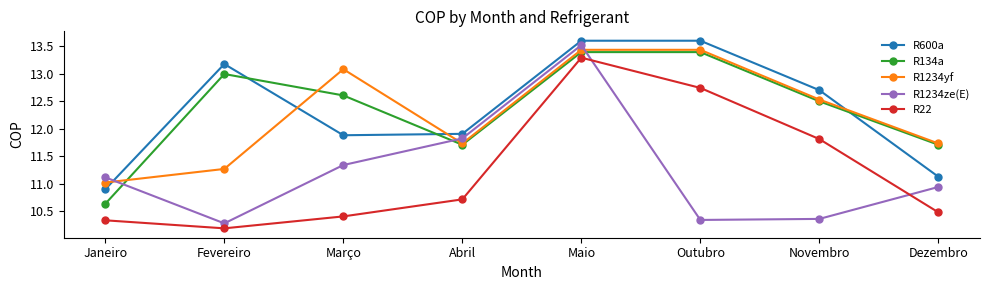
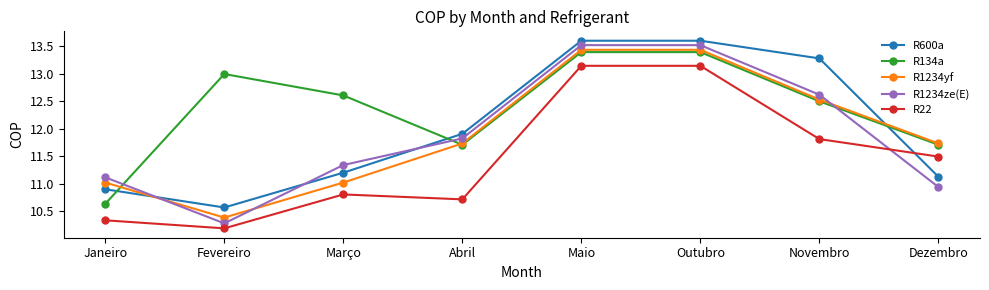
  {
    "R600a": {
      "Janeiro": 10.9,
-     "Fevereiro": 13.2,
-     "Março": 11.9,
+     "Fevereiro": 10.6,
+     "Março": 11.2,
      "Abril": 11.9,
      "Maio": 13.6,
      "Outubro": 13.6,
-     "Novembro": 12.7,
+     "Novembro": 13.3,
      "Dezembro": 11.1
    },
    "R134a": {
      "Janeiro": 10.6,
      "Fevereiro": 13.0,
      "Março": 12.6
    },
    "R1234yf": {
      "Janeiro": 11.0,
-     "Fevereiro": 11.3,
-     "Março": 13.1
+     "Fevereiro": 10.4,
+     "Março": 11.0
    },
    "R1234ze(E)": {
      "Janeiro": 11.1,
      "Fevereiro": 10.3,
      "Março": 11.3,
      "Abril": 11.8,
      "Maio": 13.5,
-     "Outubro": 10.3,
-     "Novembro": 10.4,
+     "Outubro": 13.5,
+     "Novembro": 12.6,
      "Dezembro": 10.9
    },
    "R22": {
      "Janeiro": 10.3,
      "Fevereiro": 10.2,
-     "Março": 10.4,
+     "Março": 10.8,
      "Abril": 10.7,
-     "Maio": 13.3,
-     "Outubro": 12.7,
+     "Maio": 13.1,
+     "Outubro": 13.1,
      "Novembro": 11.8,
-     "Dezembro": 10.5
+     "Dezembro": 11.5
    }
  }
